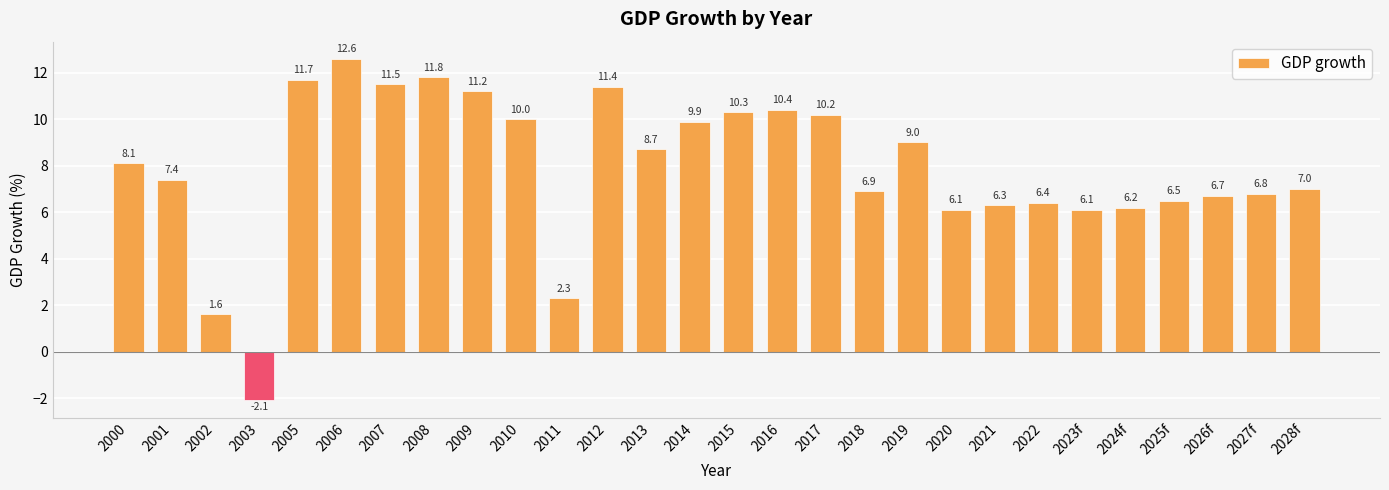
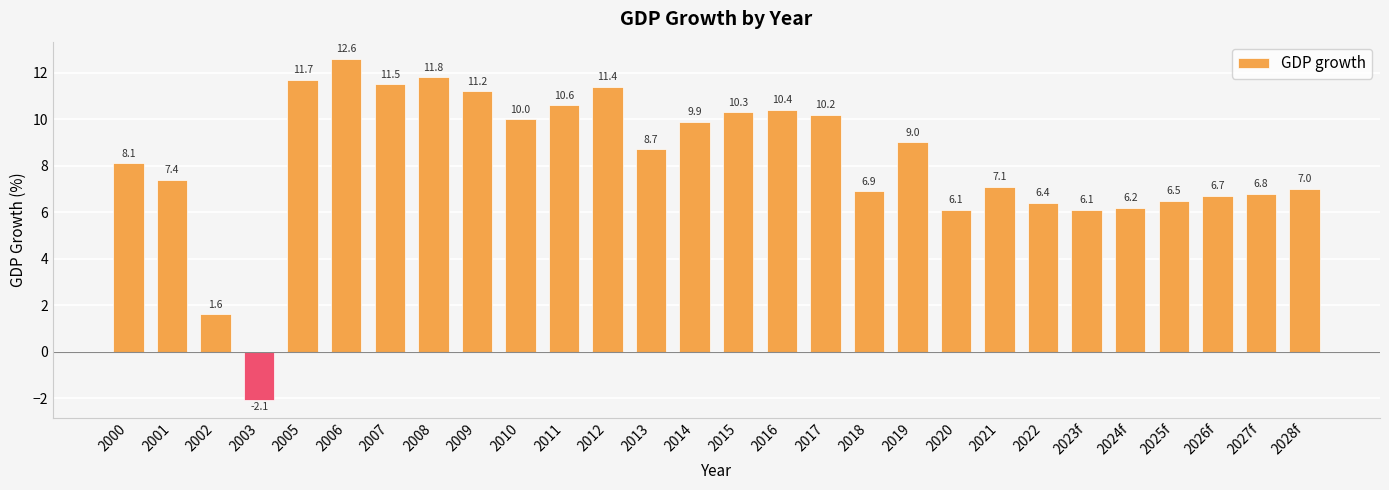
  {
    "2000": 8.1,
    "2001": 7.4,
    "2002": 1.6,
    "2003": -2.1,
    "2005": 11.7,
    "2006": 12.6,
    "2007": 11.5,
    "2008": 11.8,
    "2009": 11.2,
    "2010": 10.0,
-   "2011": 2.3,
+   "2011": 10.6,
    "2012": 11.4,
    "2013": 8.7,
    "2014": 9.9,
    "2015": 10.3,
    "2016": 10.4,
    "2017": 10.2,
    "2018": 6.9,
    "2019": 9.0,
    "2020": 6.1,
-   "2021": 6.3,
+   "2021": 7.1,
    "2022": 6.4,
    "2023f": 6.1,
    "2024f": 6.2,
    "2025f": 6.5,
    "2026f": 6.7,
    "2027f": 6.8,
    "2028f": 7.0
  }
